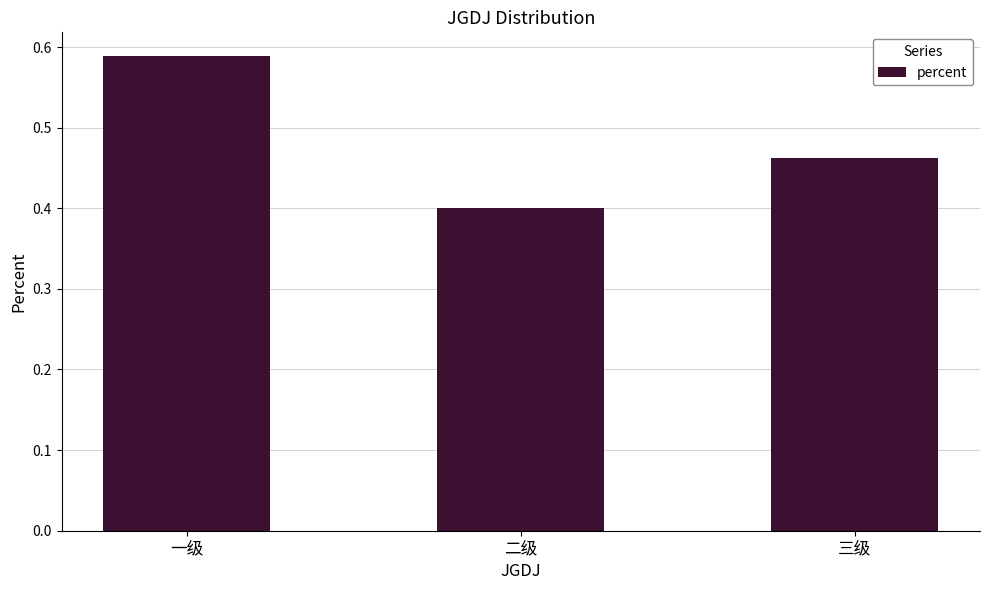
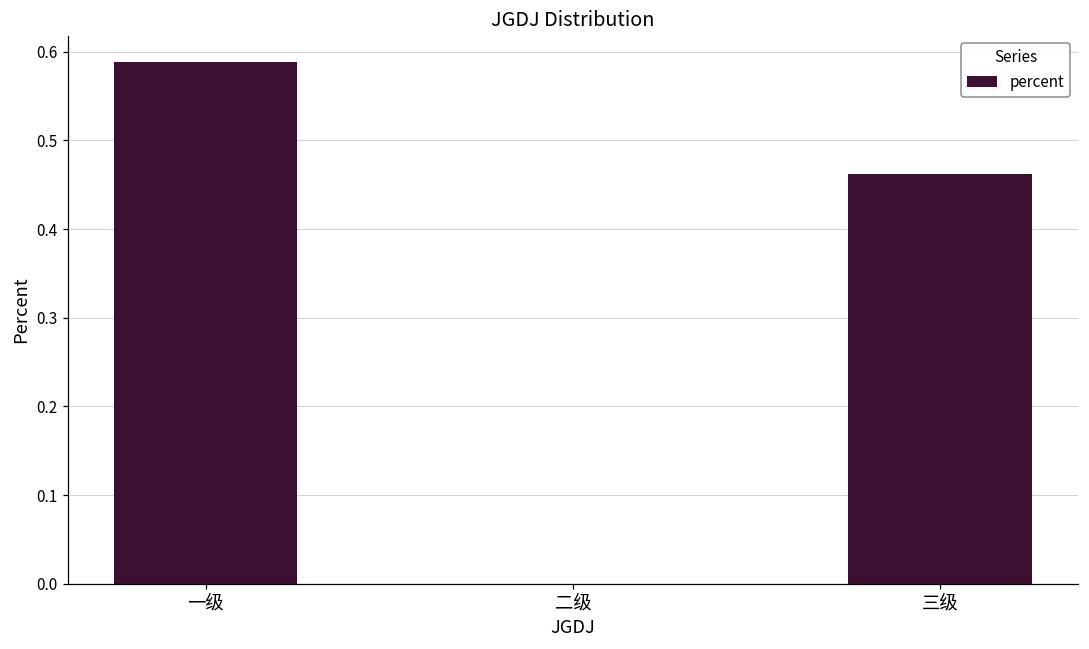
  {
    "一级": 0.59,
-   "二级": 0.4,
+   "二级": 0.0,
    "三级": 0.46
  }
